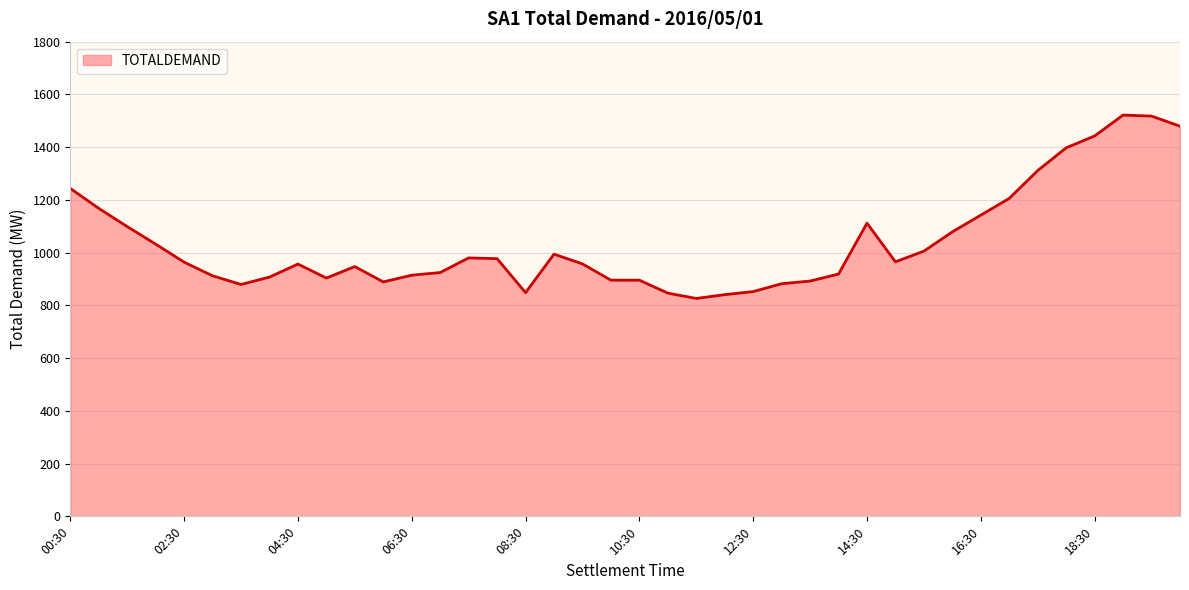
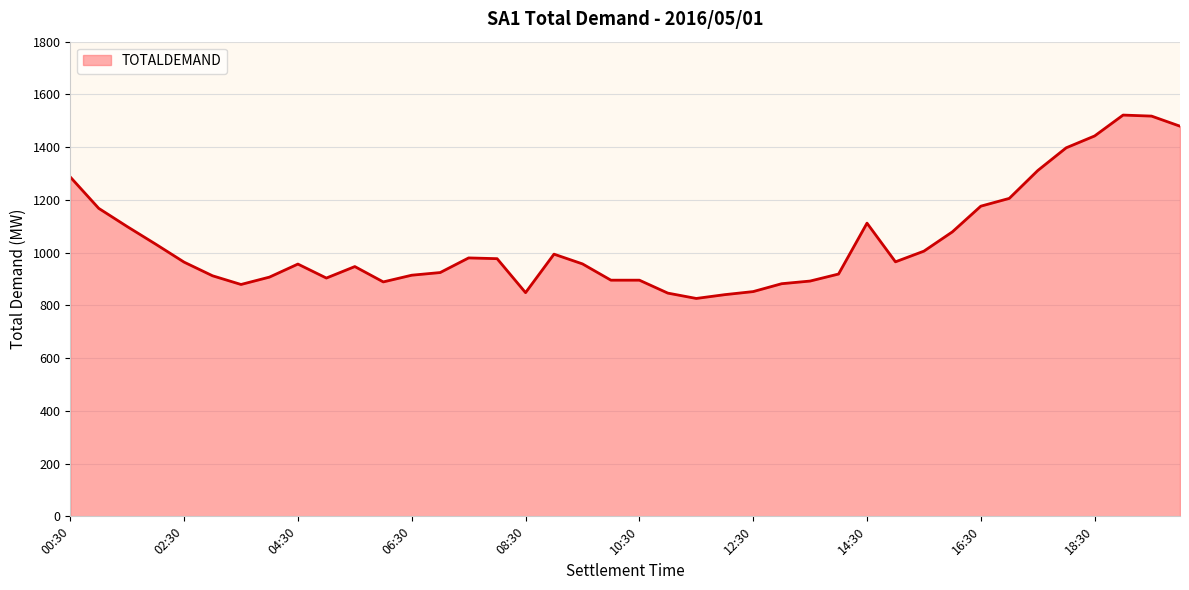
  {
-   "00:30": 1240,
+   "00:30": 1290,
    "02:30": 960,
    "04:30": 960,
    "06:30": 910,
    "08:30": 850,
    "10:30": 900,
    "12:30": 850,
    "14:30": 1110,
-   "16:30": 1140,
+   "16:30": 1180,
    "18:30": 1440
  }
